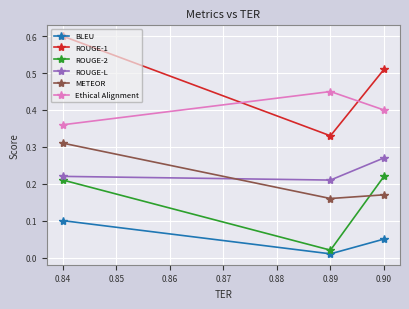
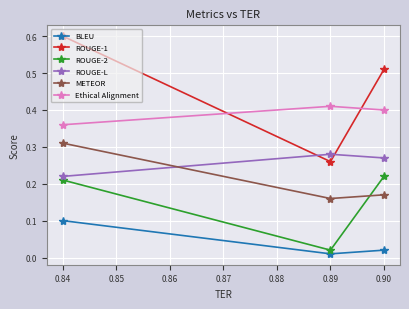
  {
    "BLEU": {
      "0.84": 0.10,
      "0.89": 0.01,
-     "0.90": 0.05
+     "0.90": 0.02
    },
    "ROUGE-1": {
-     "0.89": 0.33,
+     "0.89": 0.26,
      "0.90": 0.51
    },
    "ROUGE-2": {
      "0.84": 0.21,
      "0.89": 0.02,
      "0.90": 0.22
    },
    "ROUGE-L": {
      "0.84": 0.22,
-     "0.89": 0.21,
+     "0.89": 0.28,
      "0.90": 0.27
    },
    "METEOR": {
      "0.84": 0.31,
      "0.89": 0.16,
      "0.90": 0.17
    },
    "Ethical Alignment": {
      "0.84": 0.36,
-     "0.89": 0.45,
+     "0.89": 0.41,
      "0.90": 0.40
    }
  }
